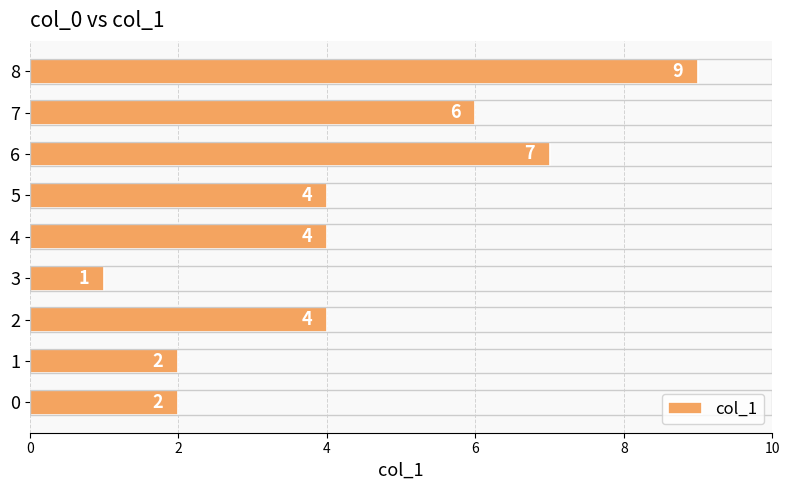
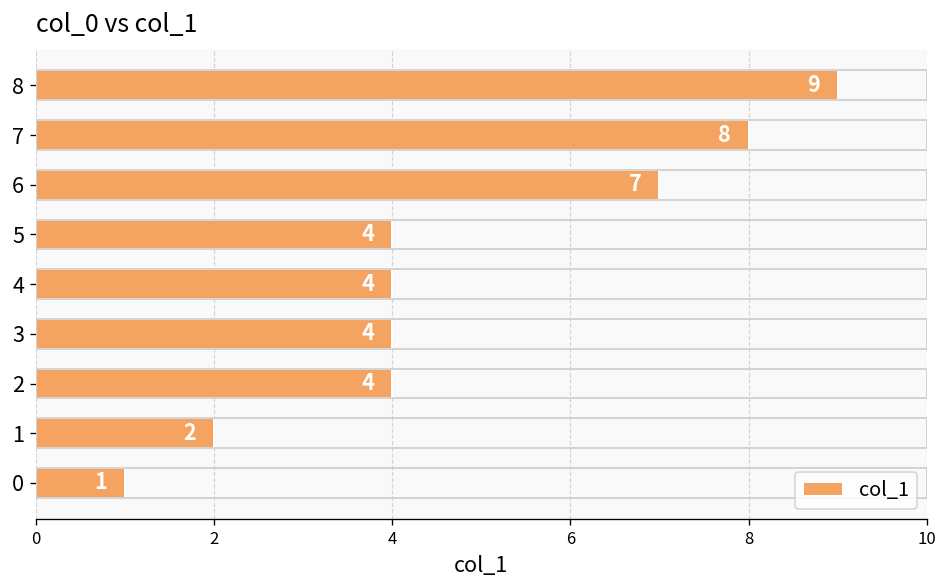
  {
    "8": 9,
-   "7": 6,
+   "7": 8,
    "6": 7,
    "5": 4,
    "4": 4,
-   "3": 1,
+   "3": 4,
    "2": 4,
    "1": 2,
-   "0": 2
+   "0": 1
  }
